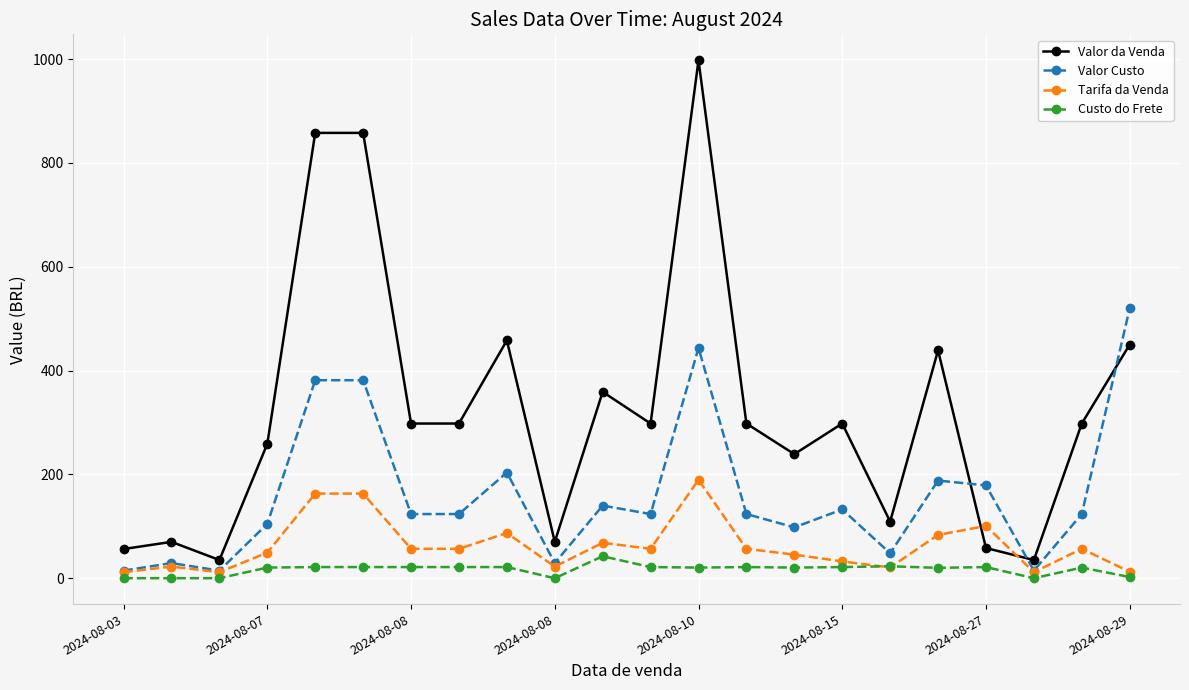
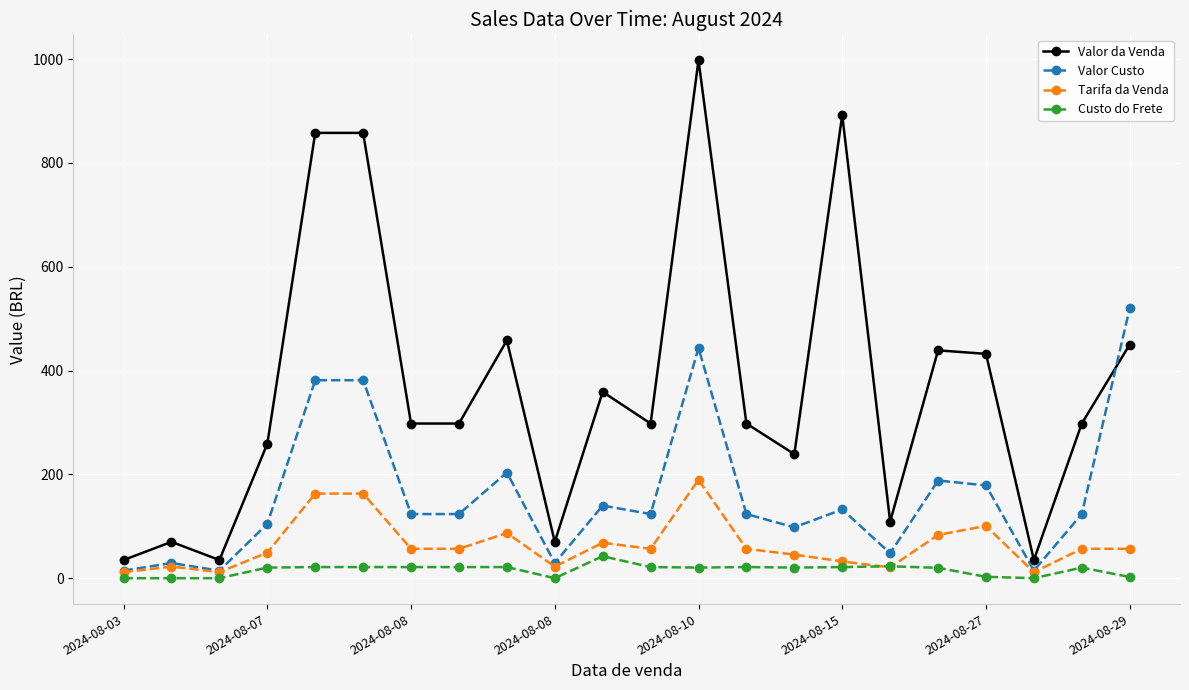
  {
    "Valor da Venda": {
-     "2024-08-03": 60,
-     "2024-08-15": 300,
-     "2024-08-27": 60,
+     "2024-08-03": 30,
+     "2024-08-15": 890,
+     "2024-08-27": 430,
      "2024-08-29": 450
    },
    "Valor Custo": {
      "2024-08-15": 130,
      "2024-08-27": 180,
      "2024-08-29": 520
    },
    "Tarifa da Venda": {
      "2024-08-15": 30,
      "2024-08-27": 100,
-     "2024-08-29": 10
+     "2024-08-29": 60
    },
    "Custo do Frete": {
      "2024-08-03": 0,
      "2024-08-15": 20,
-     "2024-08-27": 20,
+     "2024-08-27": 0,
      "2024-08-29": 0
    }
  }
